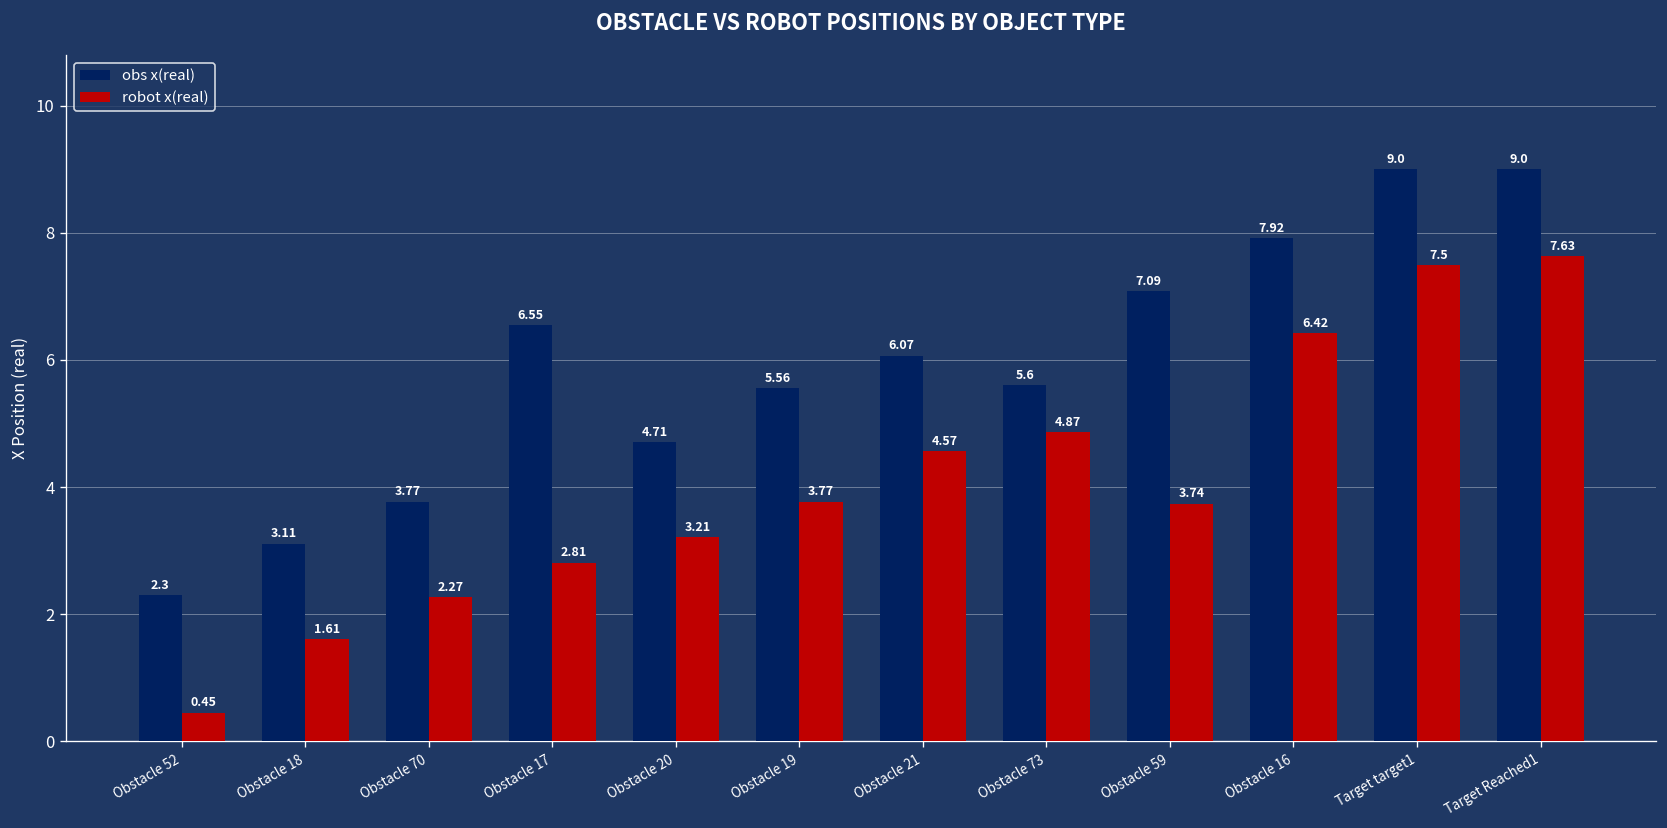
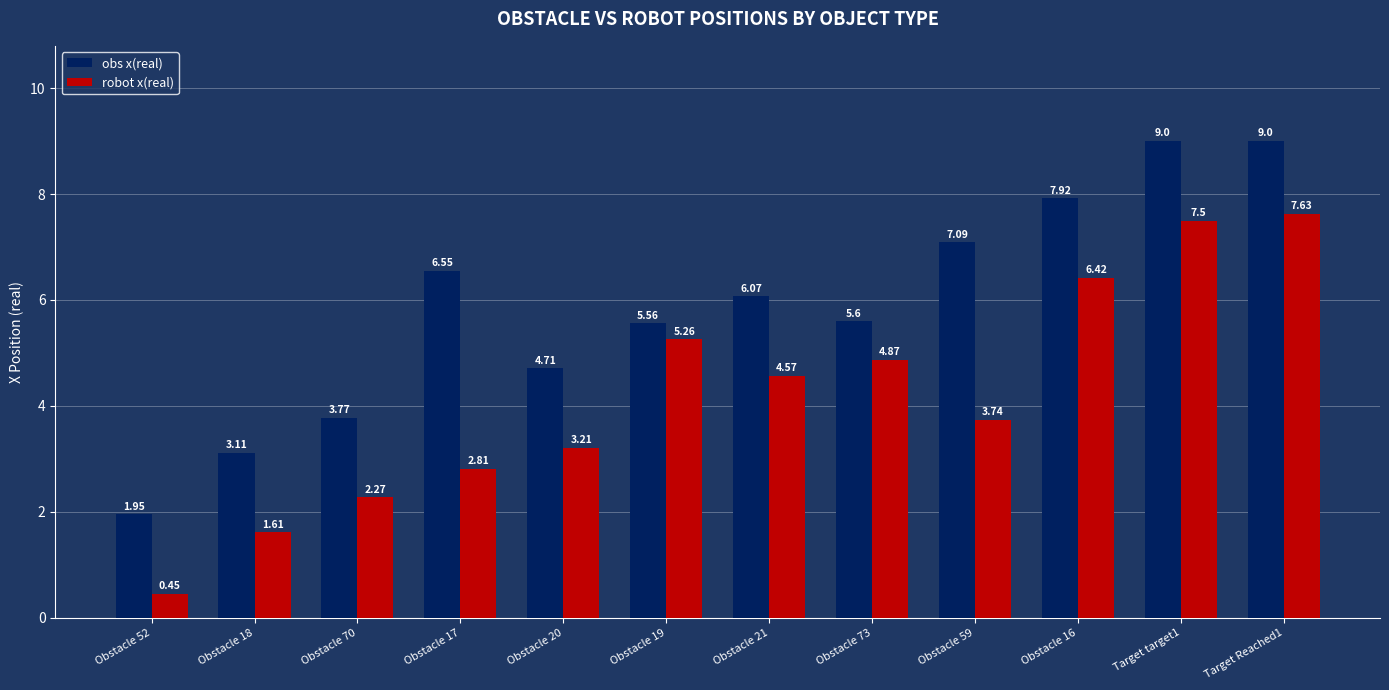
  {
    "obs x(real)": {
-     "Obstacle 52": 2.3,
+     "Obstacle 52": 1.95,
      "Obstacle 18": 3.11,
      "Obstacle 70": 3.77,
      "Obstacle 17": 6.55,
      "Obstacle 20": 4.71,
      "Obstacle 19": 5.56,
      "Obstacle 21": 6.07,
      "Obstacle 73": 5.6,
      "Obstacle 59": 7.09,
      "Obstacle 16": 7.92,
      "Target target1": 9.0,
      "Target Reached1": 9.0
    },
    "robot x(real)": {
      "Obstacle 52": 0.45,
      "Obstacle 18": 1.61,
      "Obstacle 70": 2.27,
      "Obstacle 17": 2.81,
      "Obstacle 20": 3.21,
-     "Obstacle 19": 3.77,
+     "Obstacle 19": 5.26,
      "Obstacle 21": 4.57,
      "Obstacle 73": 4.87,
      "Obstacle 59": 3.74,
      "Obstacle 16": 6.42,
      "Target target1": 7.5,
      "Target Reached1": 7.63
    }
  }
